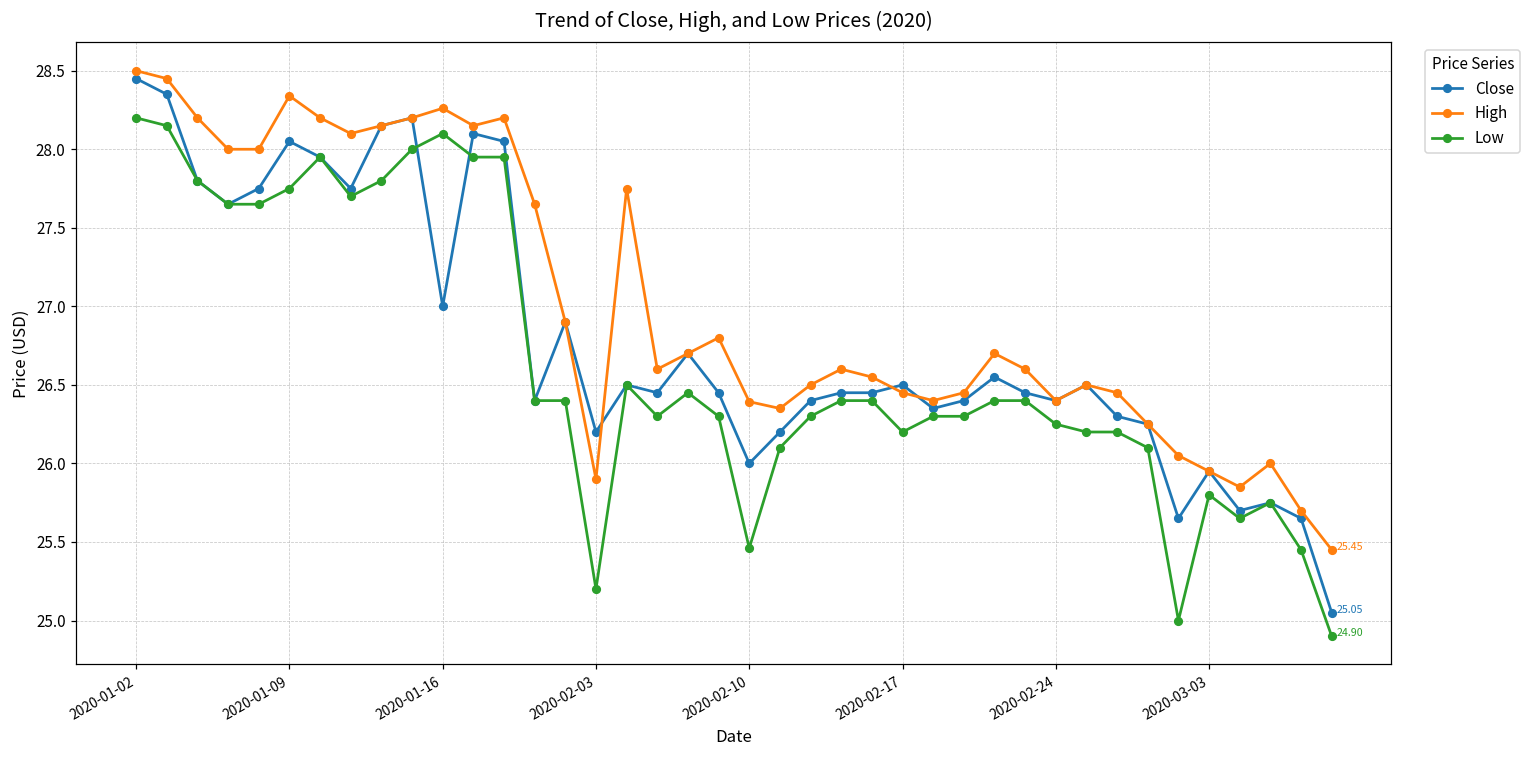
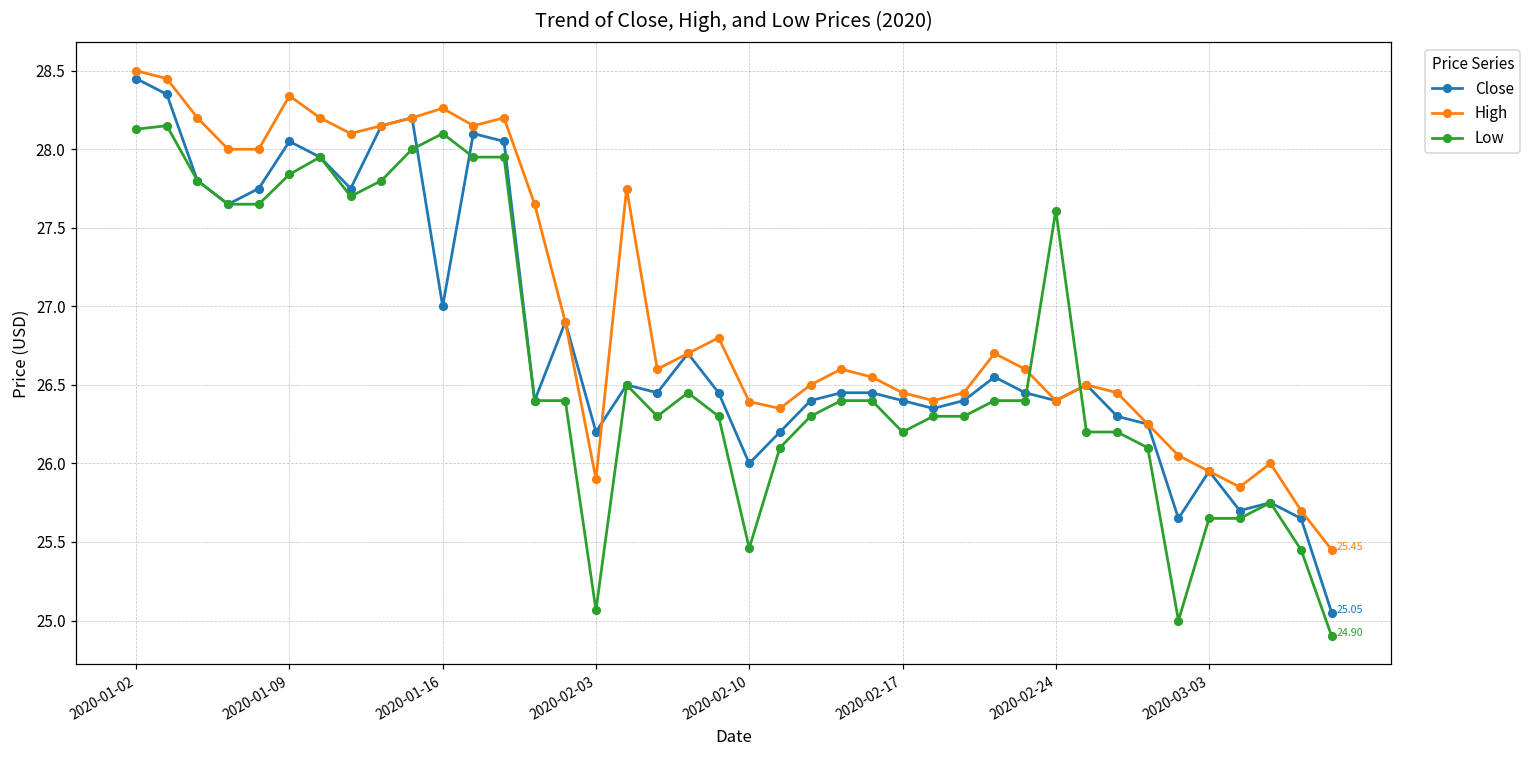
  {
    "Close": {
      "2020-01-02": 28.45,
      "2020-01-09": 28.05,
      "2020-01-16": 27.0,
      "2020-02-03": 26.2,
      "2020-02-10": 26.0,
-     "2020-02-17": 26.5
+     "2020-02-17": 26.4
    },
    "High": {
      "2020-01-02": 28.50,
      "2020-01-09": 28.34,
      "2020-01-16": 28.26,
      "2020-02-03": 25.90,
      "2020-02-10": 26.39,
      "2020-02-17": 26.45
    },
    "Low": {
-     "2020-01-02": 28.20,
-     "2020-01-09": 27.75,
+     "2020-01-02": 28.13,
+     "2020-01-09": 27.84,
      "2020-01-16": 28.10,
-     "2020-02-03": 25.20,
+     "2020-02-03": 25.07,
      "2020-02-10": 25.46,
      "2020-02-17": 26.20,
-     "2020-02-24": 26.25,
-     "2020-03-03": 25.80
+     "2020-02-24": 27.61,
+     "2020-03-03": 25.65
    }
  }
